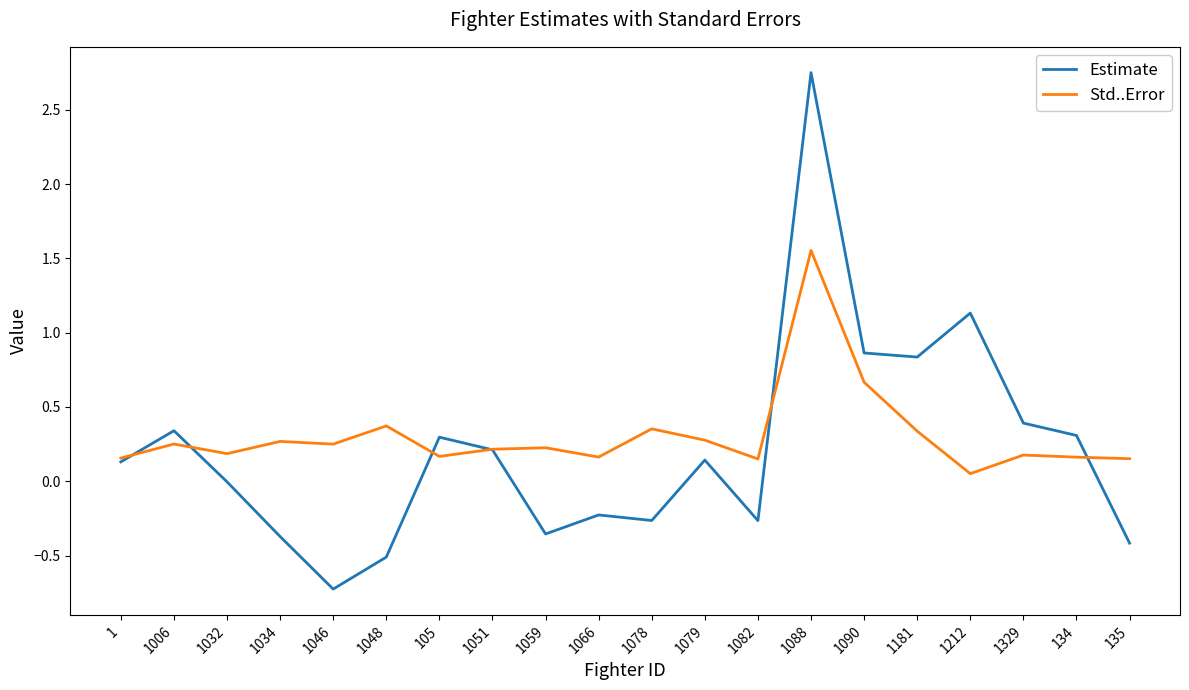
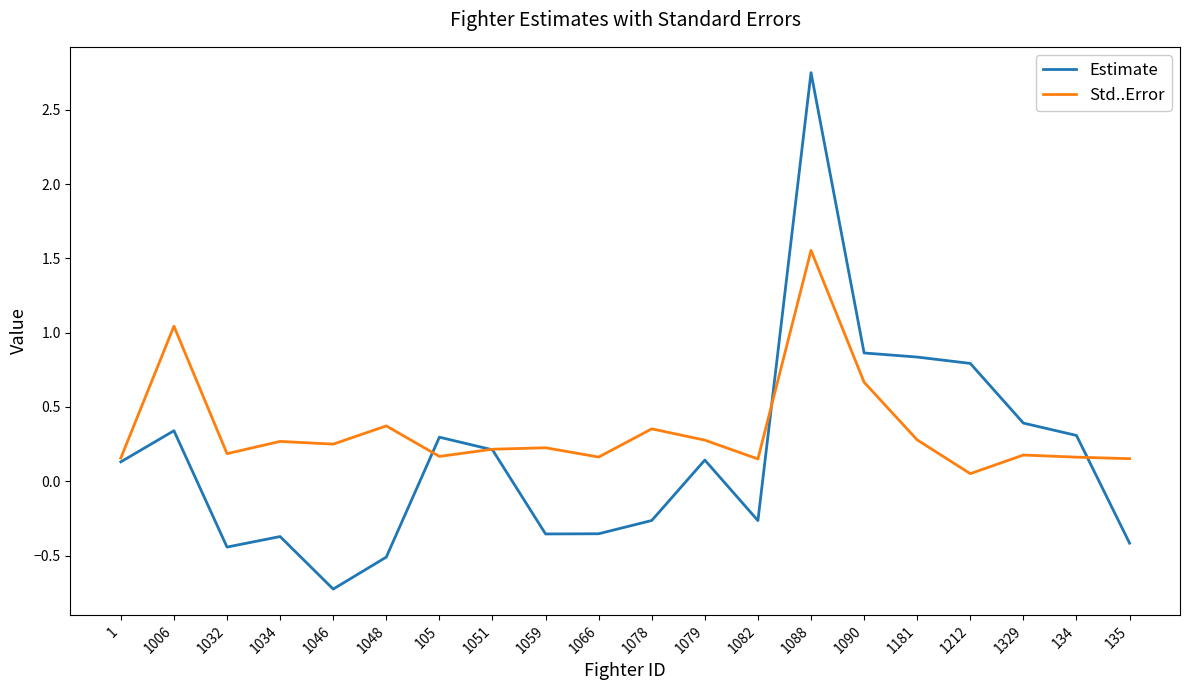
  {
    "Estimate": {
      "1": 0.13,
      "1006": 0.34,
-     "1032": 0.00,
+     "1032": -0.44,
      "1034": -0.37,
      "1046": -0.73,
      "1048": -0.51,
      "105": 0.30,
      "1059": -0.35,
-     "1066": -0.23,
+     "1066": -0.35,
      "1078": -0.26,
      "1079": 0.14,
      "1082": -0.26,
      "1088": 2.75,
      "1090": 0.86,
      "1181": 0.84,
-     "1212": 1.13,
+     "1212": 0.79,
      "1329": 0.39,
      "134": 0.31,
      "135": -0.42
    },
    "Std..Error": {
      "1": 0.16,
-     "1006": 0.25,
+     "1006": 1.04,
      "1032": 0.19,
      "1034": 0.27,
      "1046": 0.25,
      "1048": 0.37,
      "105": 0.17,
      "1059": 0.23,
      "1066": 0.16,
      "1078": 0.35,
      "1079": 0.28,
      "1082": 0.15,
      "1088": 1.55,
      "1090": 0.67,
-     "1181": 0.34,
+     "1181": 0.28,
      "1212": 0.05,
      "1329": 0.18,
      "134": 0.16,
      "135": 0.15
    }
  }
